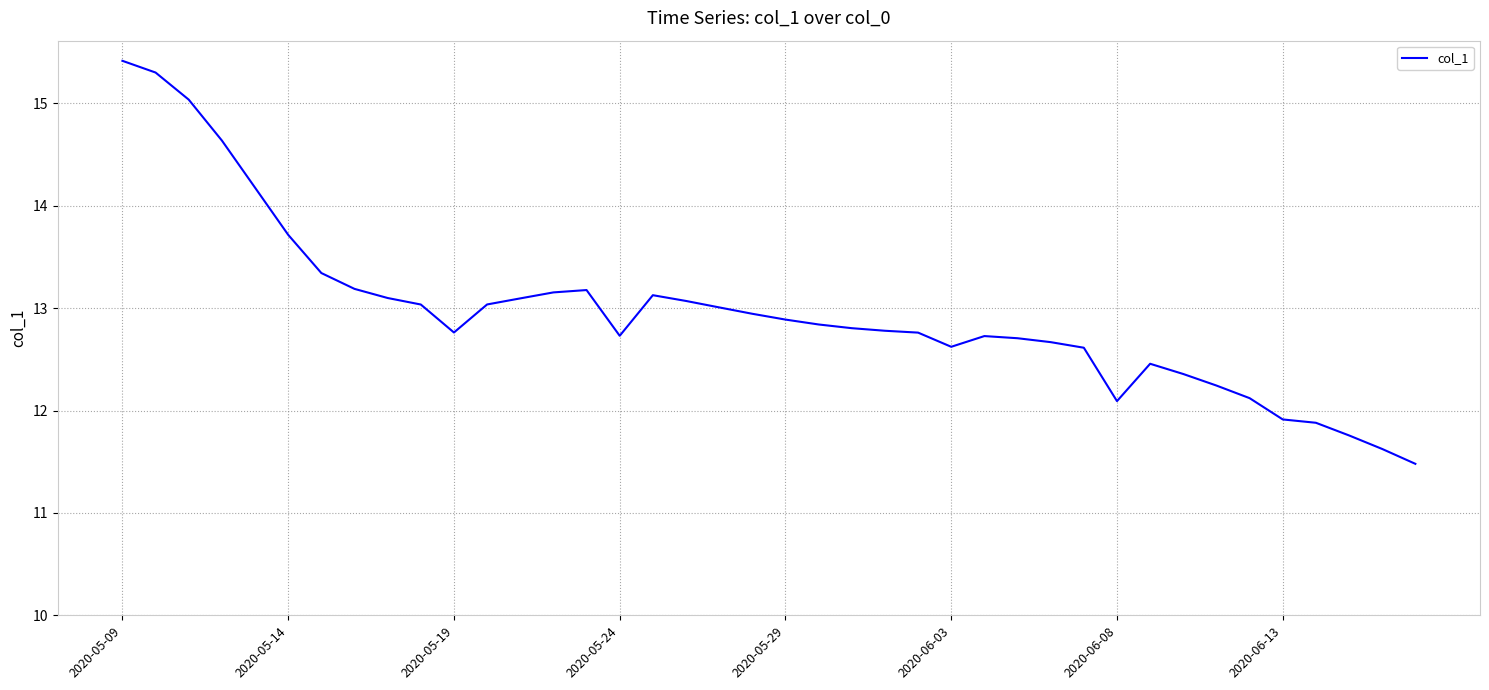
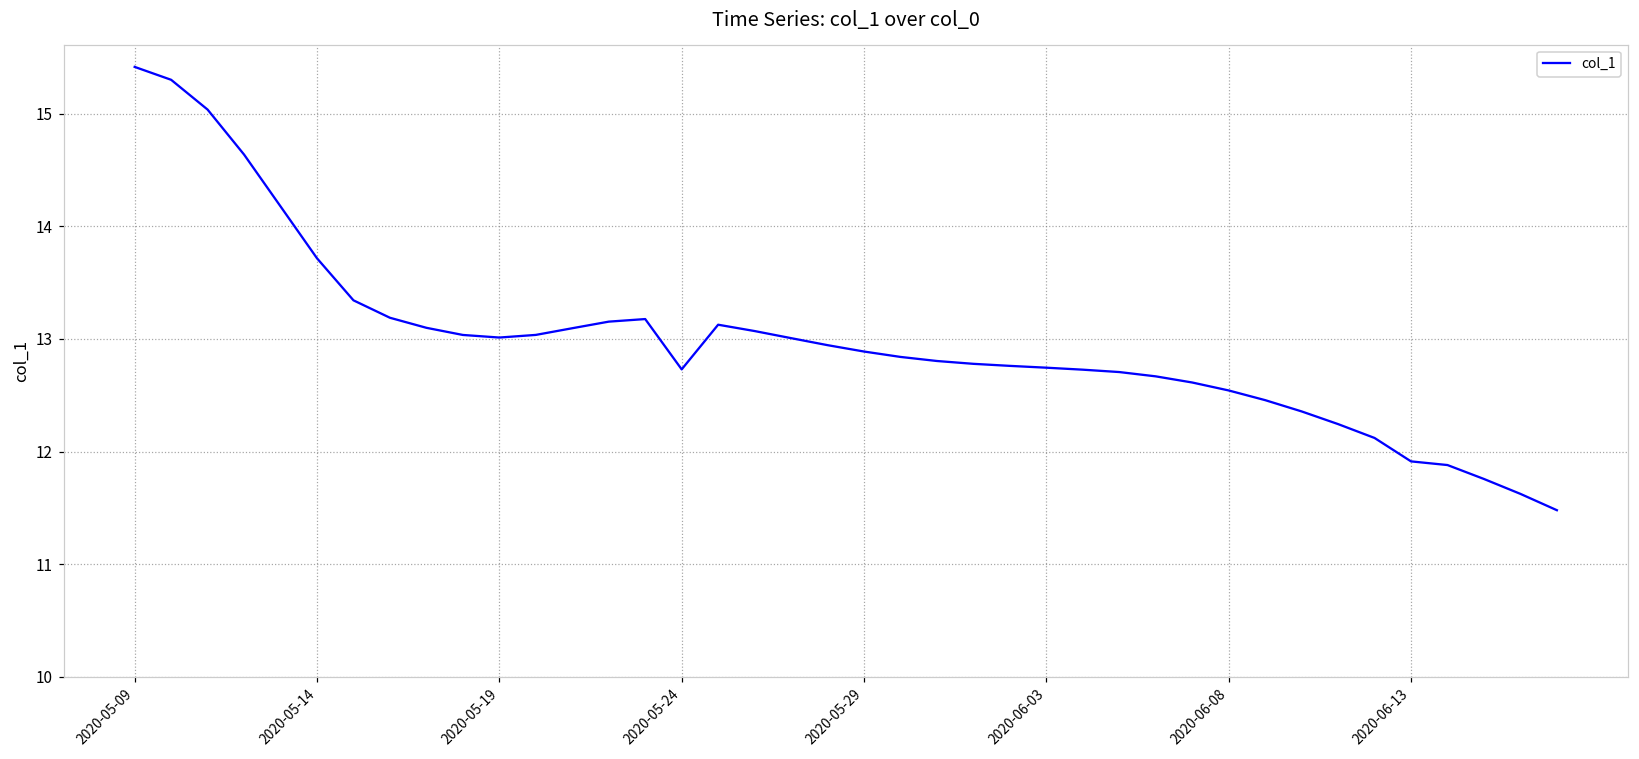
  {
    "2020-05-09": 15.42,
    "2020-05-14": 13.72,
-   "2020-05-19": 12.76,
+   "2020-05-19": 13.01,
    "2020-05-24": 12.73,
    "2020-05-29": 12.89,
-   "2020-06-03": 12.62,
-   "2020-06-08": 12.09,
+   "2020-06-03": 12.75,
+   "2020-06-08": 12.54,
    "2020-06-13": 11.91
  }
